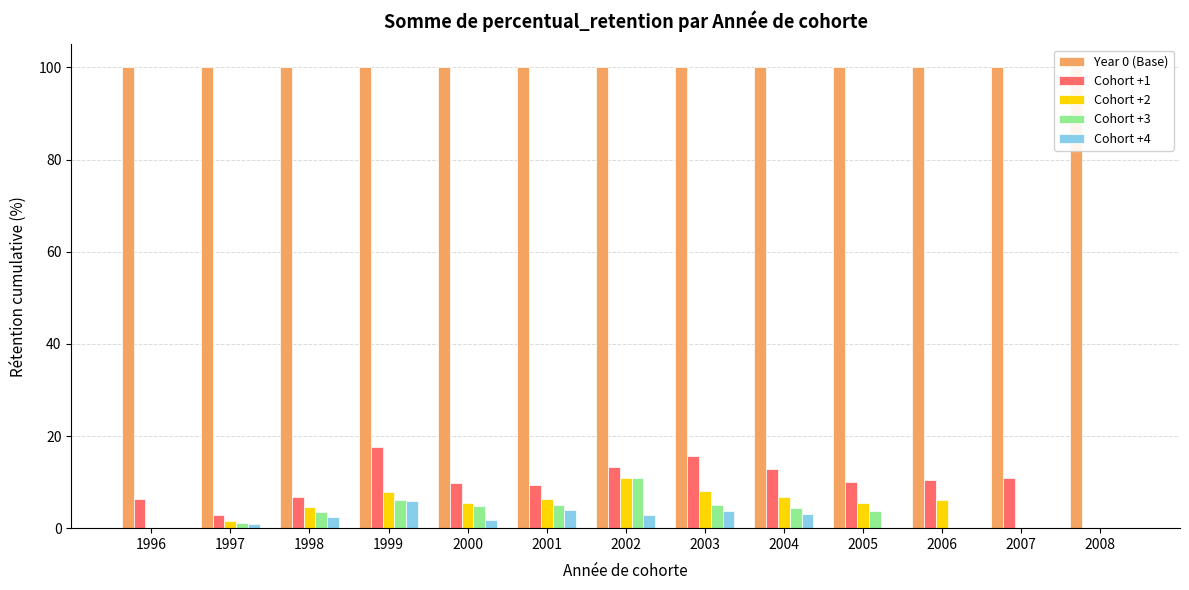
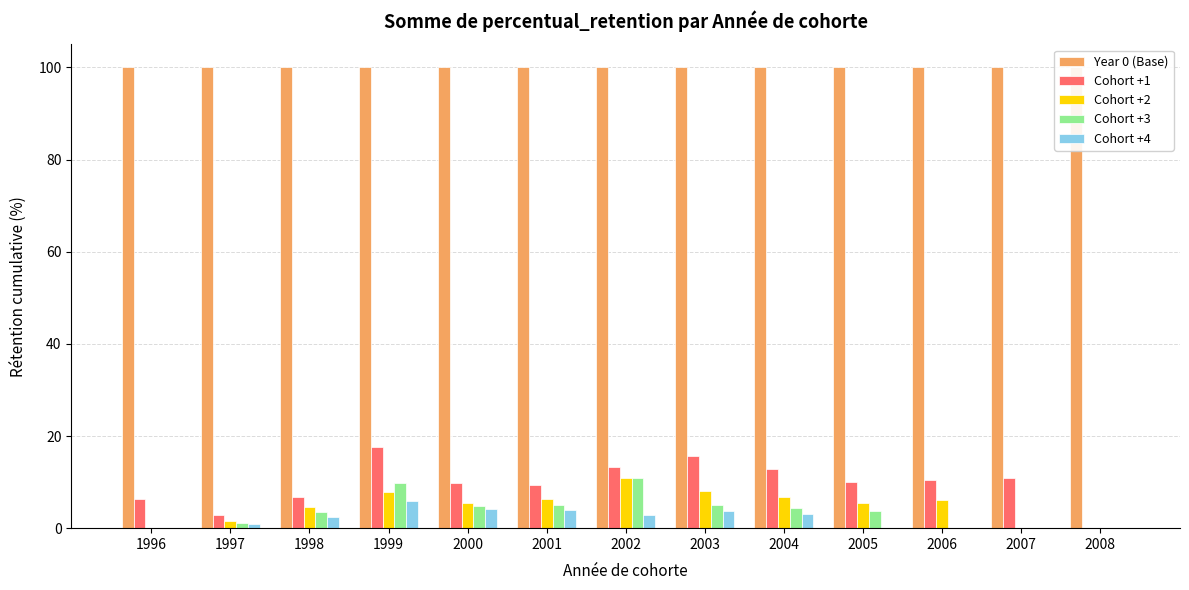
  {
    "Cohort +2": {
      "1997": 2,
      "1998": 5,
      "1999": 8,
      "2000": 6,
      "2001": 6,
      "2002": 11,
      "2003": 8,
      "2004": 7,
      "2005": 6,
      "2006": 6,
      "2007": 0,
      "2008": 0
    },
    "Cohort +3": {
      "1996": 0,
      "1997": 1,
      "1998": 3,
-     "1999": 6,
+     "1999": 10,
      "2000": 5,
      "2001": 5,
      "2002": 11,
      "2003": 5,
      "2004": 4,
      "2005": 4,
      "2006": 0,
      "2007": 0,
      "2008": 0
    },
    "Cohort +4": {
      "1996": 0,
      "1997": 1,
      "1998": 3,
      "1999": 6,
-     "2000": 2,
+     "2000": 4,
      "2001": 4,
      "2002": 3,
      "2003": 4,
      "2004": 3,
      "2005": 0,
      "2006": 0,
      "2007": 0,
      "2008": 0
    }
  }
